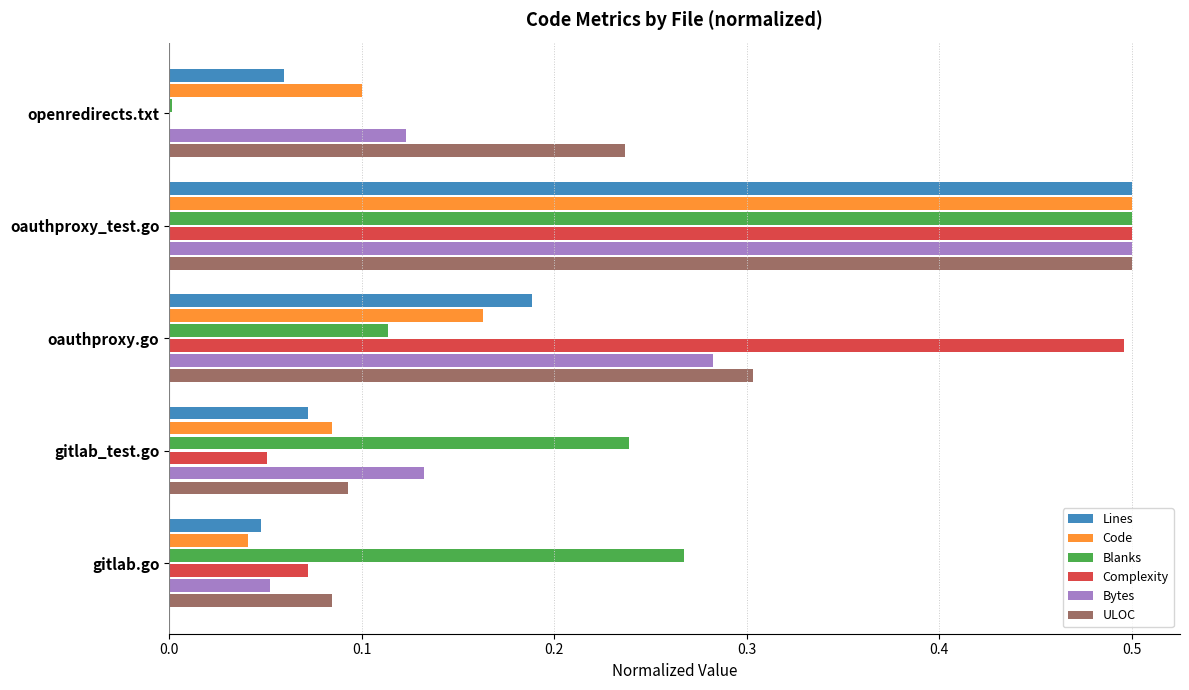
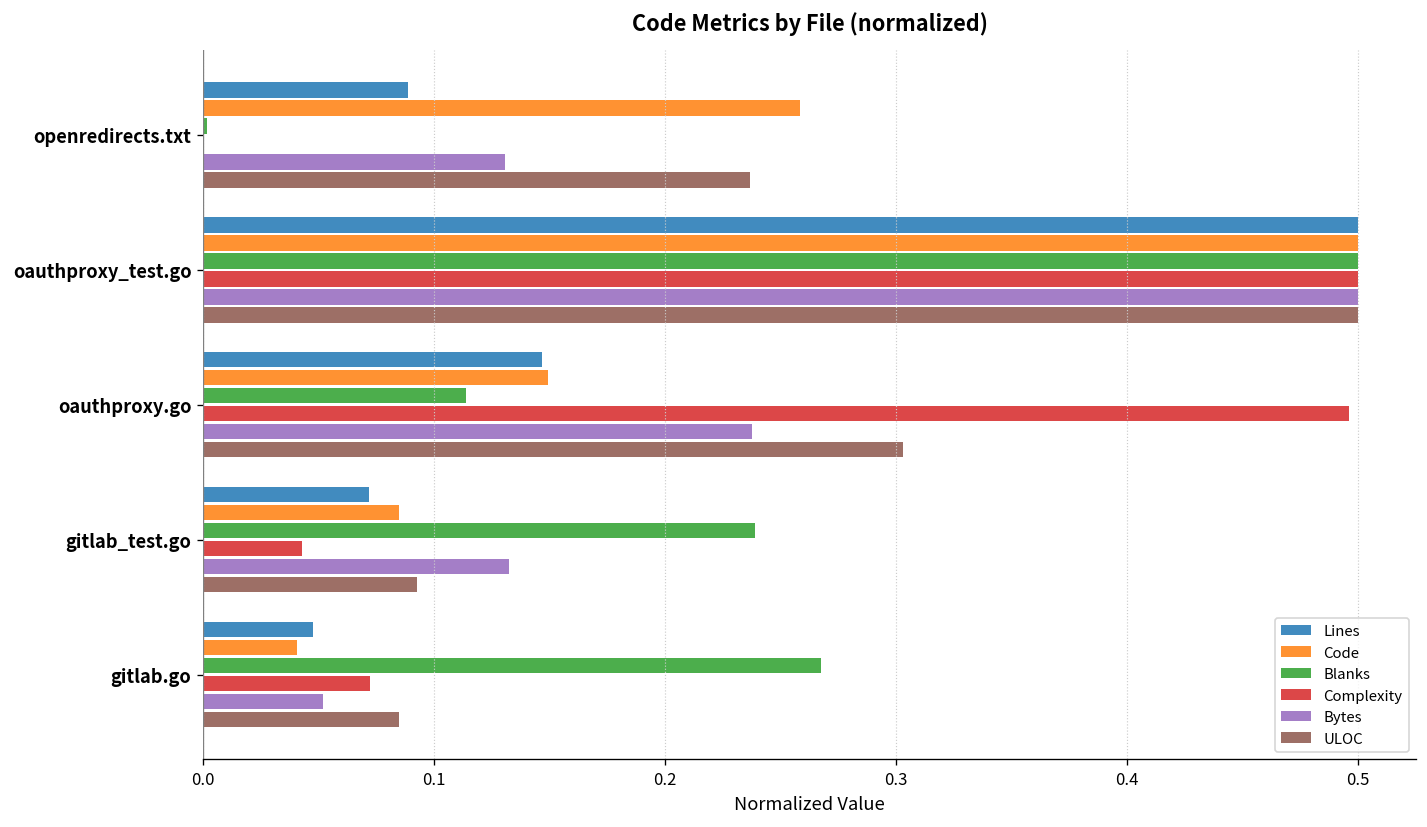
  {
    "Lines": {
-     "openredirects.txt": 0.060,
+     "openredirects.txt": 0.089,
      "oauthproxy_test.go": 0.500,
-     "oauthproxy.go": 0.188,
+     "oauthproxy.go": 0.147,
      "gitlab_test.go": 0.072,
      "gitlab.go": 0.048
    },
    "Code": {
-     "openredirects.txt": 0.100,
+     "openredirects.txt": 0.258,
      "oauthproxy_test.go": 0.500,
-     "oauthproxy.go": 0.163,
+     "oauthproxy.go": 0.149,
      "gitlab_test.go": 0.085,
      "gitlab.go": 0.041
    },
    "Blanks": {
      "openredirects.txt": 0.002,
      "oauthproxy_test.go": 0.500,
      "oauthproxy.go": 0.114,
      "gitlab_test.go": 0.239,
      "gitlab.go": 0.268
    },
    "Complexity": {
      "openredirects.txt": 0.000,
      "oauthproxy_test.go": 0.500,
      "oauthproxy.go": 0.496,
-     "gitlab_test.go": 0.051,
+     "gitlab_test.go": 0.043,
      "gitlab.go": 0.072
    },
    "Bytes": {
-     "openredirects.txt": 0.123,
+     "openredirects.txt": 0.131,
      "oauthproxy_test.go": 0.500,
-     "oauthproxy.go": 0.282,
+     "oauthproxy.go": 0.238,
      "gitlab_test.go": 0.132,
      "gitlab.go": 0.052
    },
    "ULOC": {
      "openredirects.txt": 0.237,
      "oauthproxy_test.go": 0.500,
      "oauthproxy.go": 0.303,
      "gitlab_test.go": 0.093,
      "gitlab.go": 0.085
    }
  }
